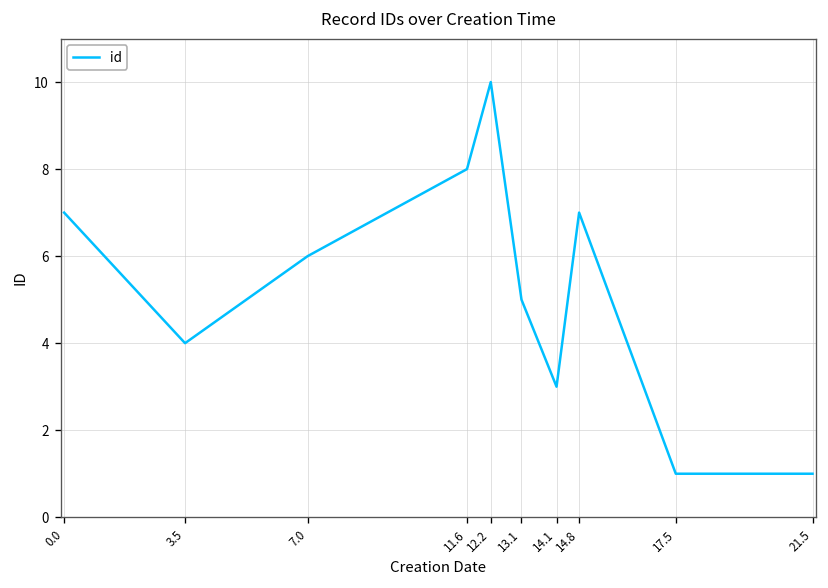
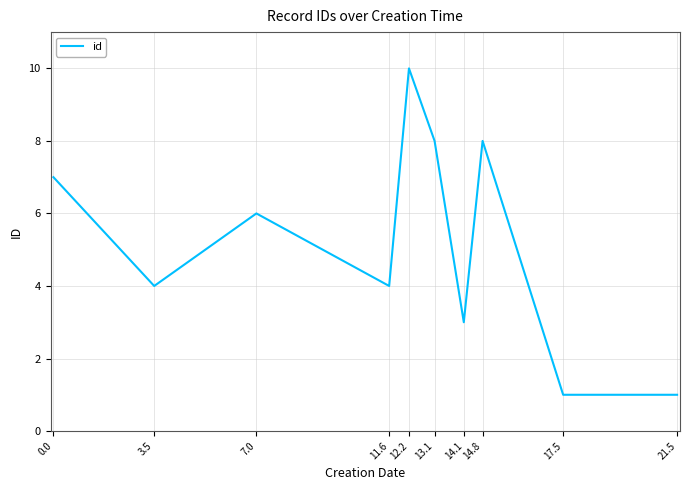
  {
    "0.0": 7,
    "3.5": 4,
    "7.0": 6,
-   "11.6": 8,
+   "11.6": 4,
    "12.2": 10,
-   "13.1": 5,
+   "13.1": 8,
    "14.1": 3,
-   "14.8": 7,
+   "14.8": 8,
    "17.5": 1,
    "21.5": 1
  }
